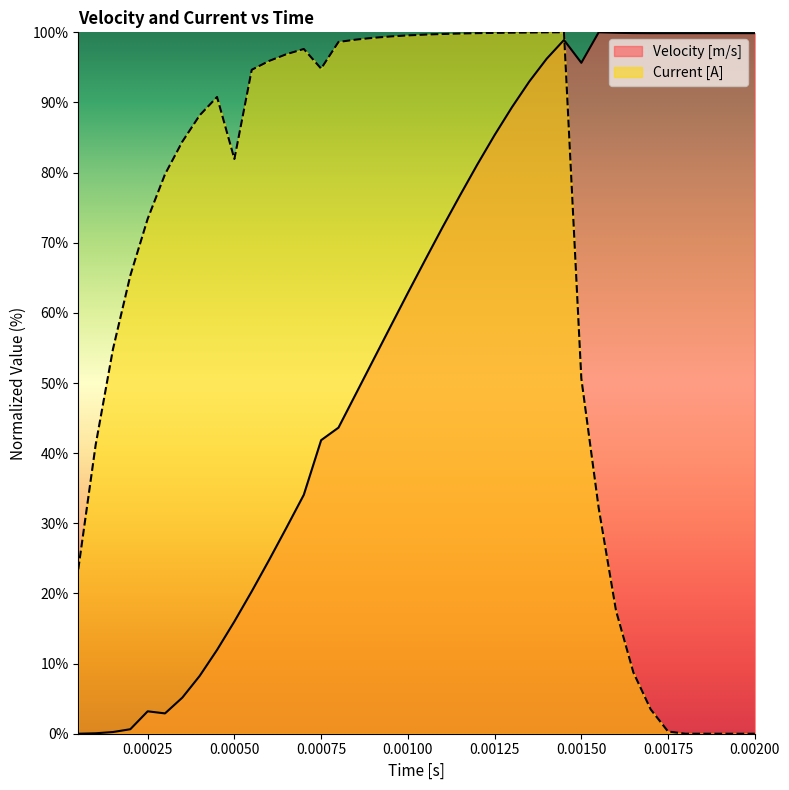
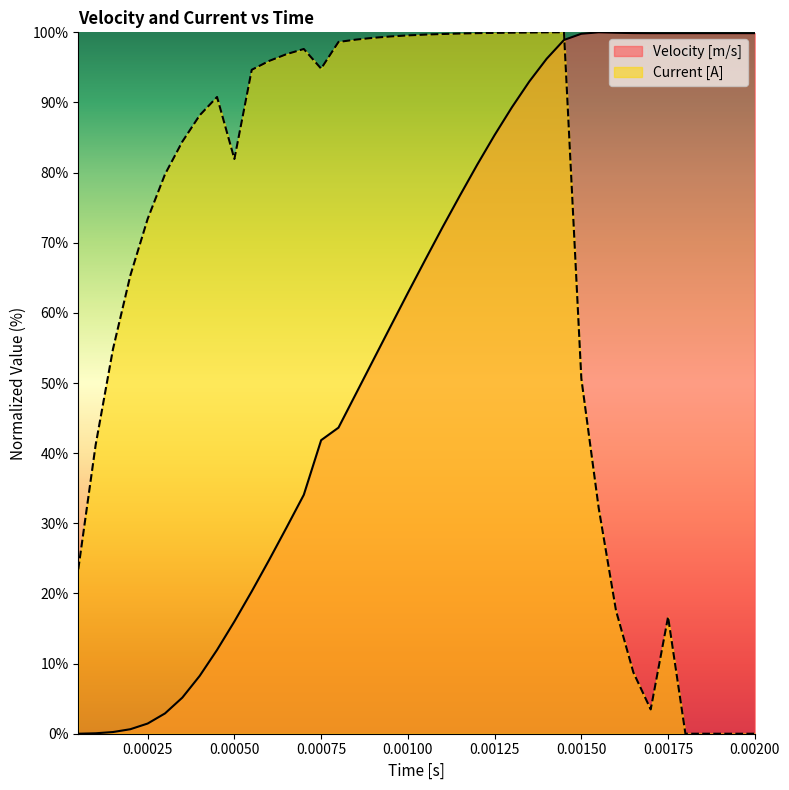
  {
    "Velocity [m/s]": {
-     "0.00025": "3%",
+     "0.00025": "1%",
      "0.00050": "16%",
      "0.00075": "42%",
      "0.00100": "63%",
      "0.00125": "85%",
-     "0.00150": "96%",
+     "0.00150": "100%",
      "0.00175": "100%",
      "0.00200": "100%"
    },
    "Current [A]": {
      "0.00025": "73%",
      "0.00050": "82%",
      "0.00075": "95%",
      "0.00100": "100%",
      "0.00125": "100%",
      "0.00150": "51%",
-     "0.00175": "0%",
+     "0.00175": "17%",
      "0.00200": "0%"
    }
  }
